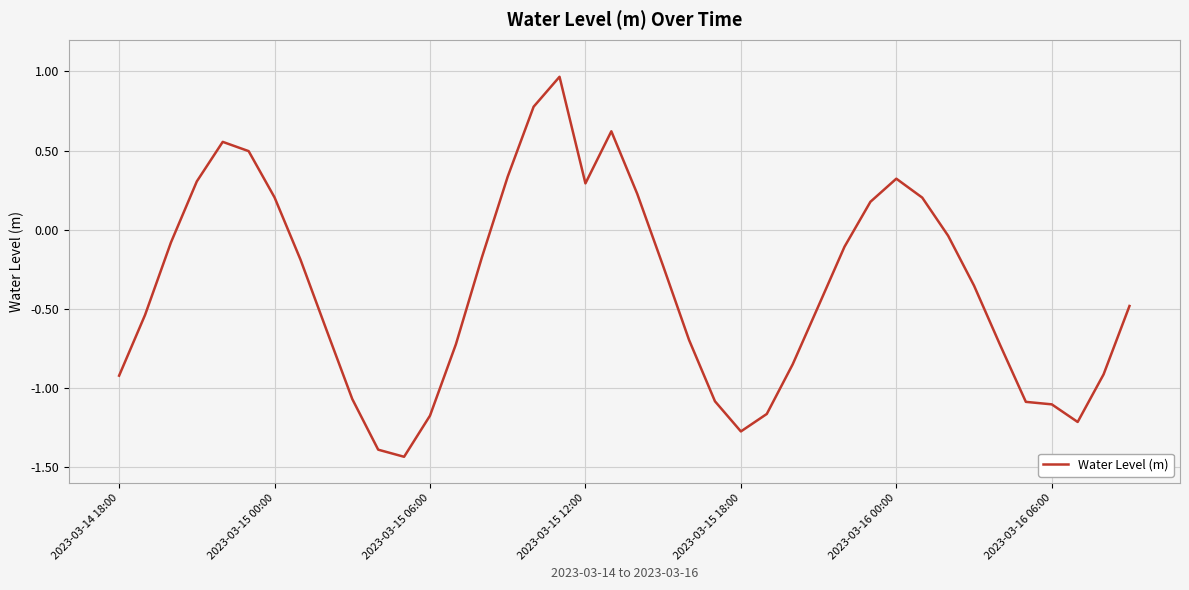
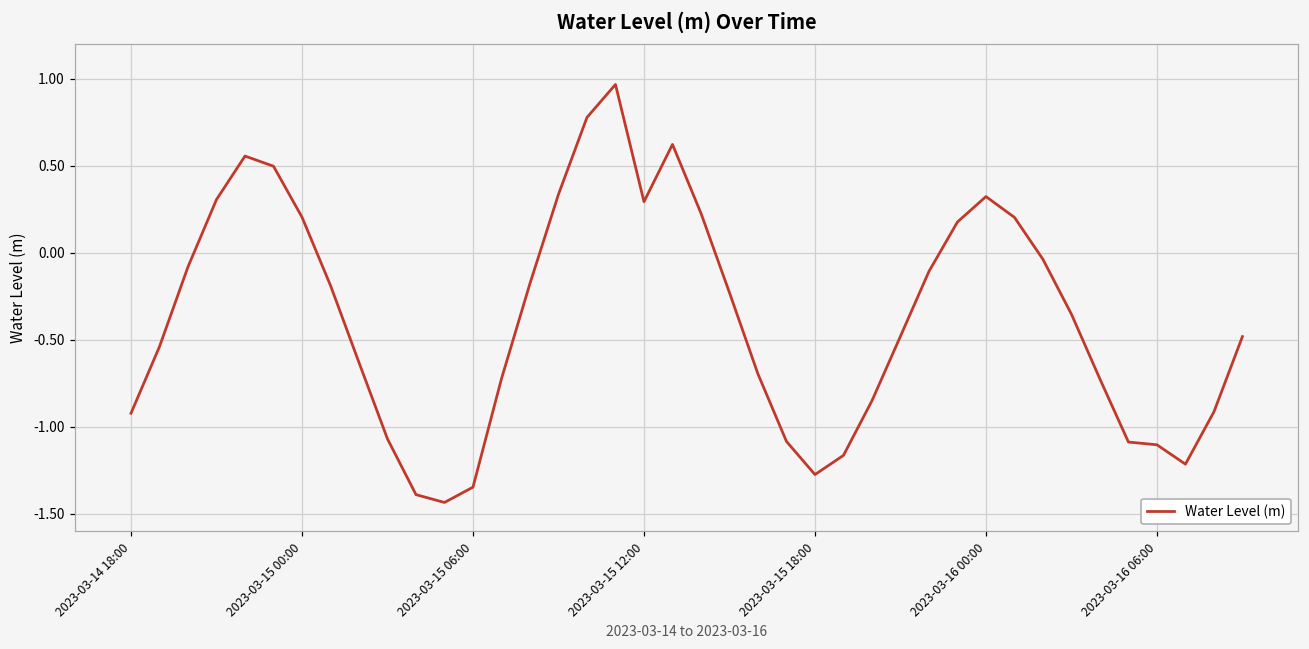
  {
    "2023-03-14 18:00": -0.92,
    "2023-03-15 00:00": 0.20,
-   "2023-03-15 06:00": -1.18,
+   "2023-03-15 06:00": -1.35,
    "2023-03-15 12:00": 0.29,
    "2023-03-15 18:00": -1.28,
    "2023-03-16 00:00": 0.32,
    "2023-03-16 06:00": -1.10
  }
